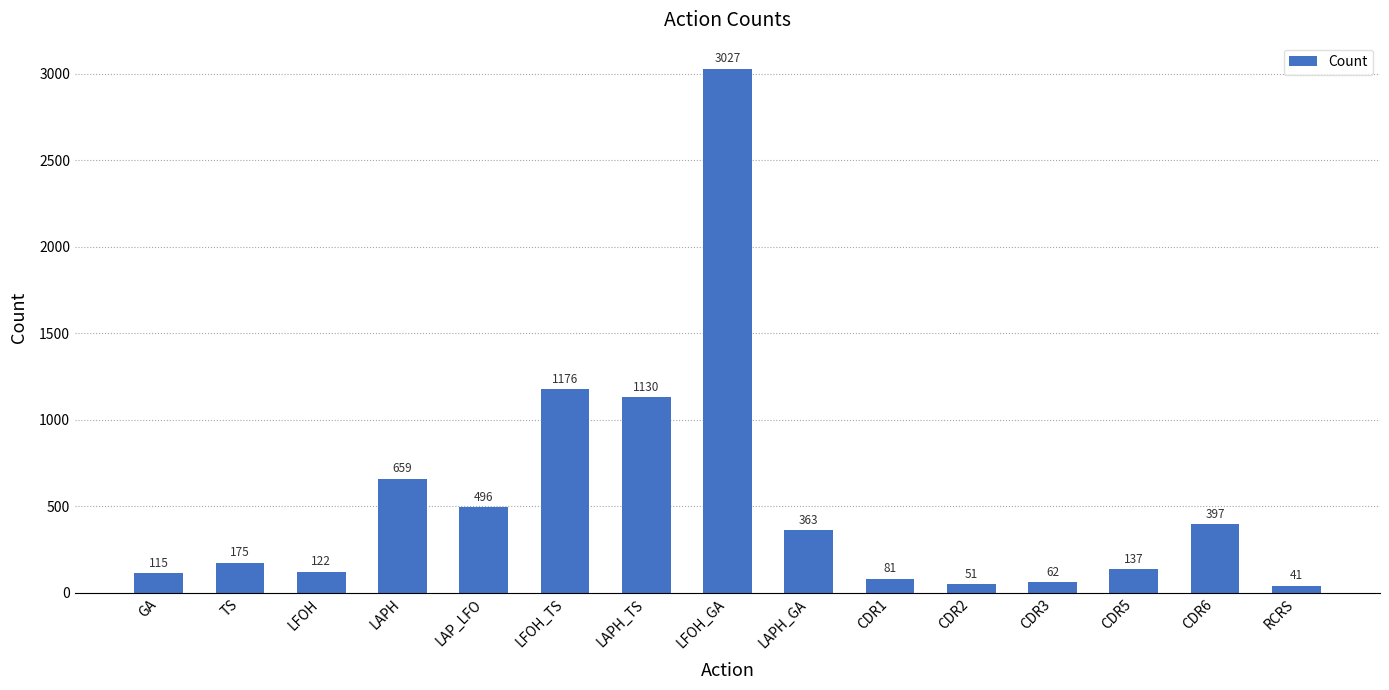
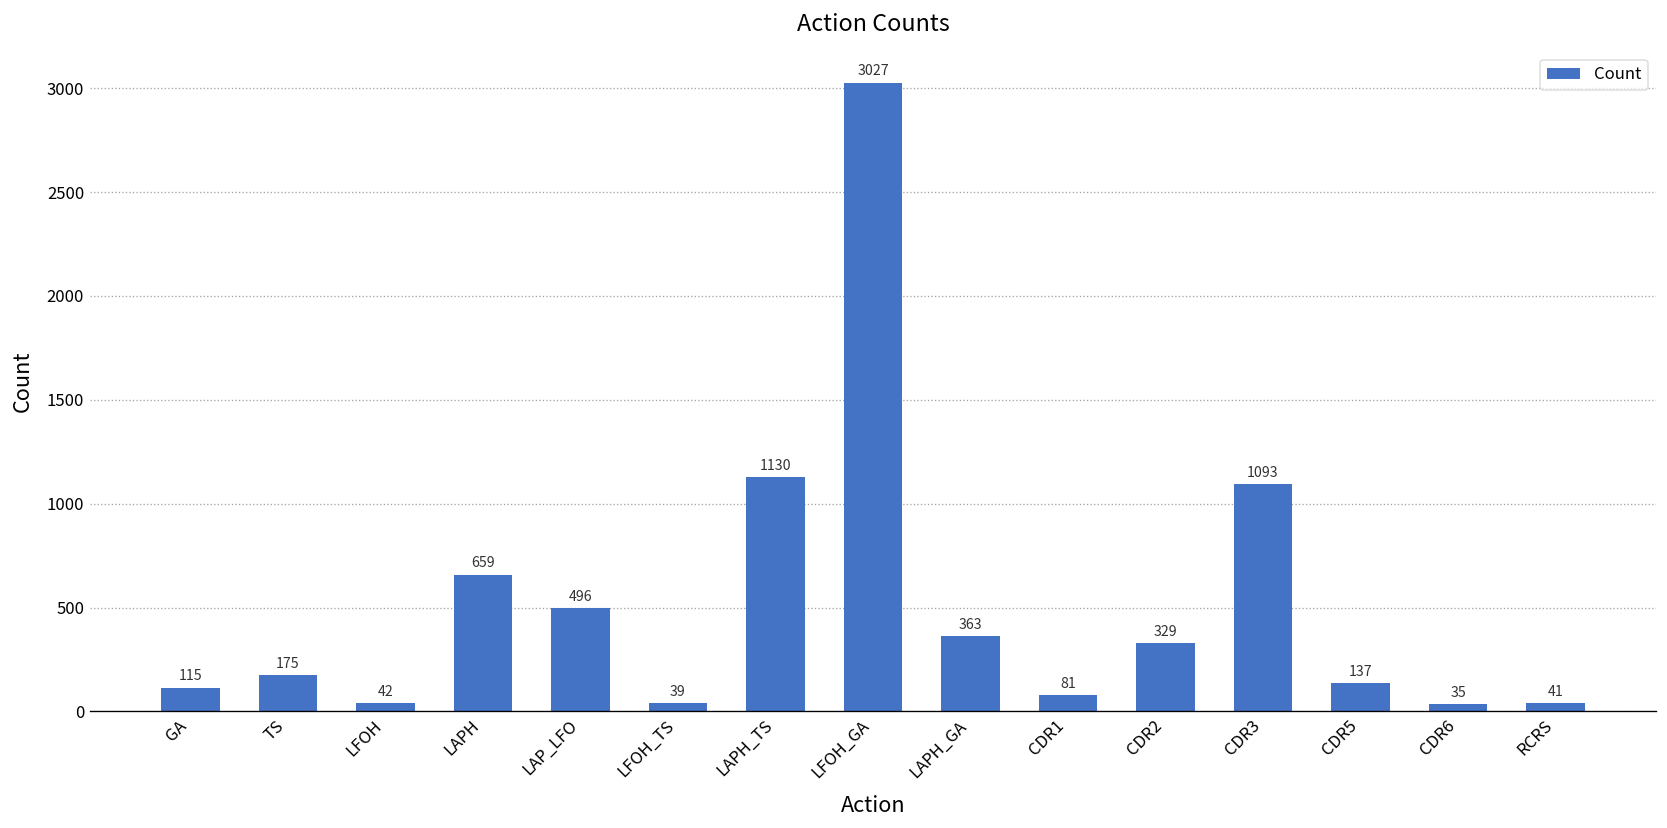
  {
    "GA": 115,
    "TS": 175,
-   "LFOH": 122,
+   "LFOH": 42,
    "LAPH": 659,
    "LAP_LFO": 496,
-   "LFOH_TS": 1176,
+   "LFOH_TS": 39,
    "LAPH_TS": 1130,
    "LFOH_GA": 3027,
    "LAPH_GA": 363,
    "CDR1": 81,
-   "CDR2": 51,
-   "CDR3": 62,
+   "CDR2": 329,
+   "CDR3": 1093,
    "CDR5": 137,
-   "CDR6": 397,
+   "CDR6": 35,
    "RCRS": 41
  }
